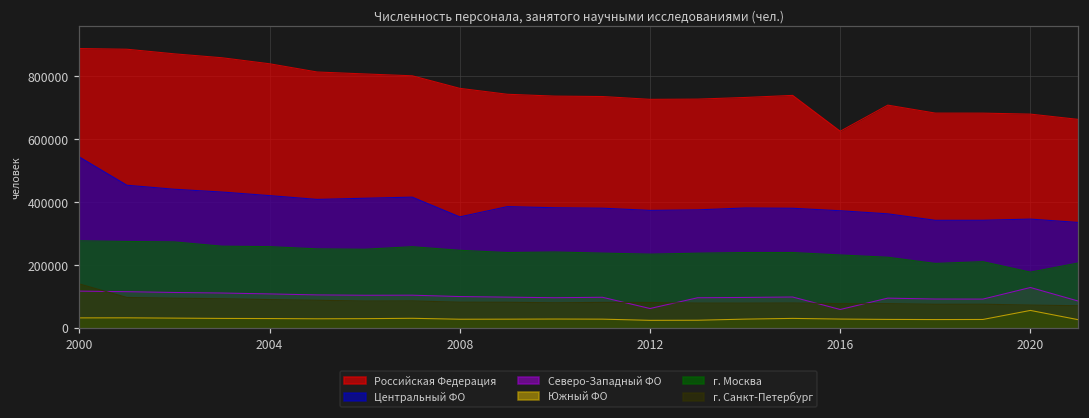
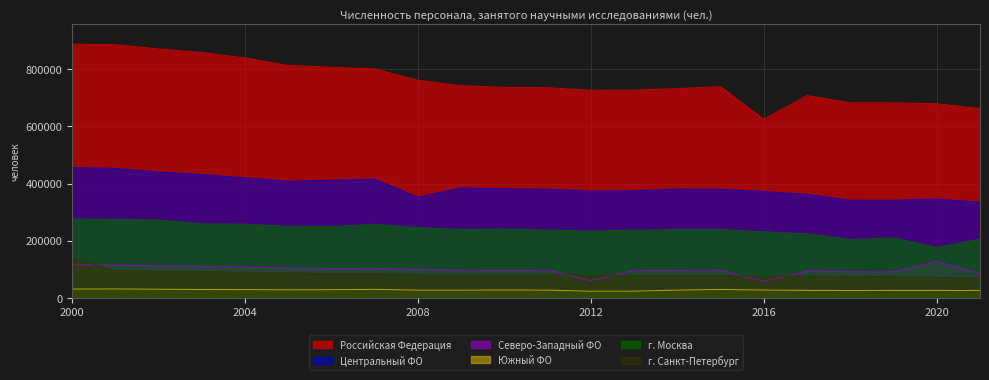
  {
    "Российская Федерация": {
      "2000": 890000,
      "2004": 840000,
      "2008": 760000,
      "2012": 730000,
      "2016": 620000,
      "2020": 680000
    },
    "Центральный ФО": {
-     "2000": 540000,
+     "2000": 460000,
      "2004": 420000,
      "2008": 350000,
      "2012": 370000,
      "2016": 370000,
      "2020": 350000
    },
    "Северо-Западный ФО": {
      "2000": 120000,
      "2004": 110000,
      "2008": 100000,
      "2012": 60000,
      "2016": 60000,
      "2020": 130000
    },
    "Южный ФО": {
      "2000": 30000,
      "2004": 30000,
      "2008": 30000,
      "2012": 20000,
      "2016": 30000,
-     "2020": 60000
+     "2020": 30000
    },
    "г. Москва": {
      "2000": 280000,
      "2004": 260000,
      "2008": 250000,
      "2012": 230000,
      "2016": 230000,
      "2020": 180000
    },
    "г. Санкт-Петербург": {
      "2000": 140000,
      "2004": 90000,
      "2008": 80000,
      "2012": 80000,
      "2016": 80000,
      "2020": 70000
    }
  }
